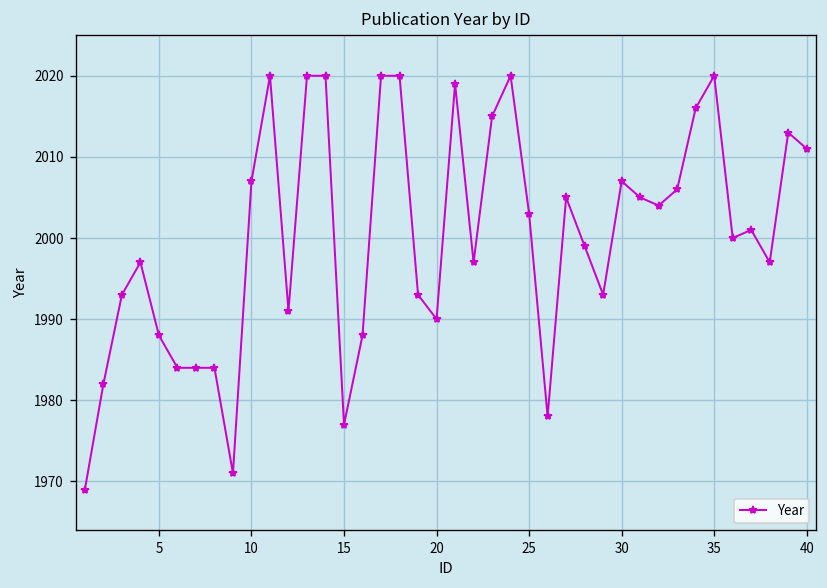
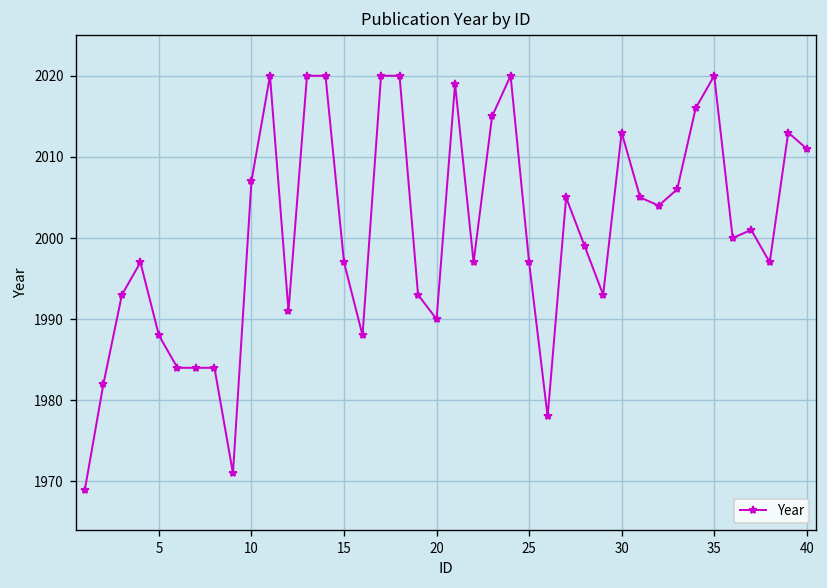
  {
    "5": 1988,
    "10": 2007,
-   "15": 1977,
+   "15": 1997,
    "20": 1990,
-   "25": 2003,
-   "30": 2007,
+   "25": 1997,
+   "30": 2013,
    "35": 2020,
    "40": 2011
  }
